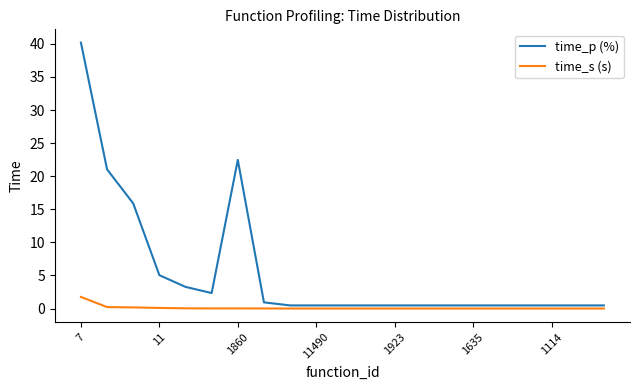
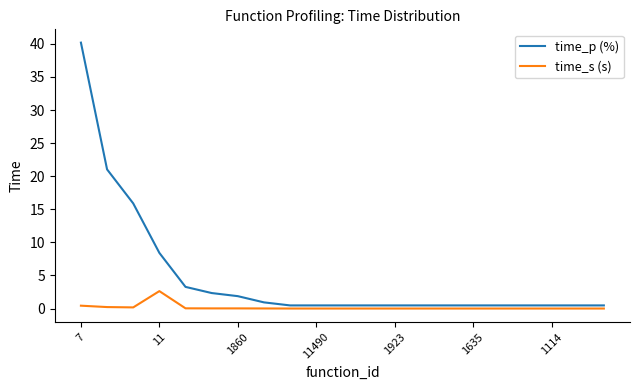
  {
    "time_p (%)": {
      "7": 40,
-     "11": 5,
-     "1860": 22,
+     "11": 8,
+     "1860": 2,
      "11490": 0,
      "1923": 0,
      "1635": 0,
      "1114": 0
    },
    "time_s (s)": {
-     "7": 2,
-     "11": 0,
+     "7": 0,
+     "11": 3,
      "1860": 0,
      "11490": 0,
      "1923": 0,
      "1635": 0,
      "1114": 0
    }
  }
